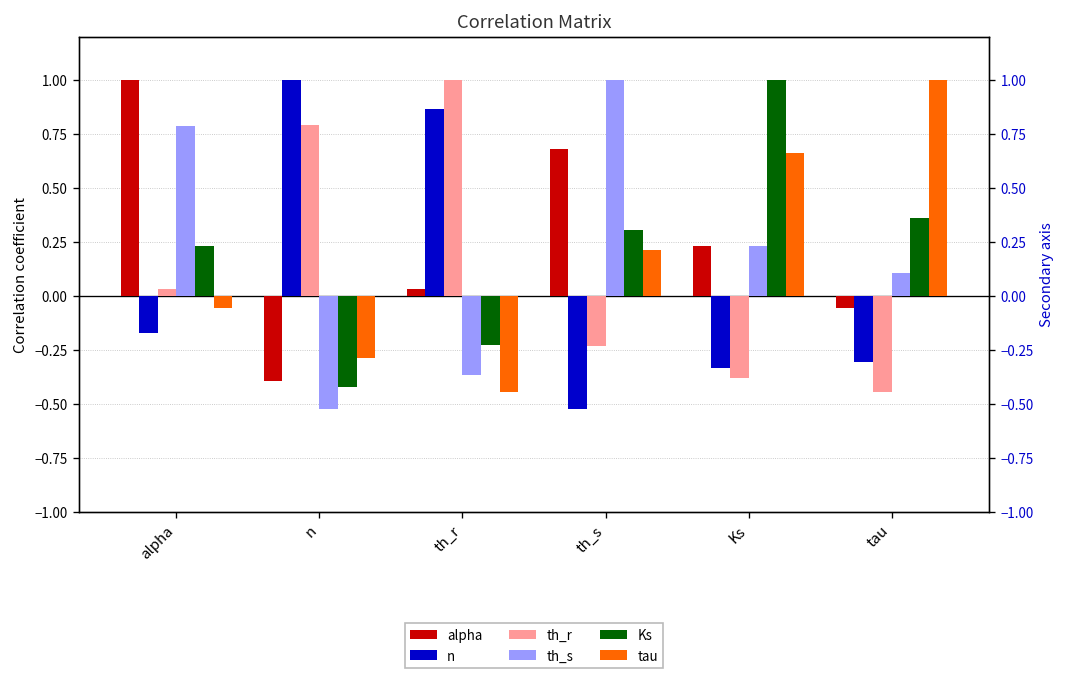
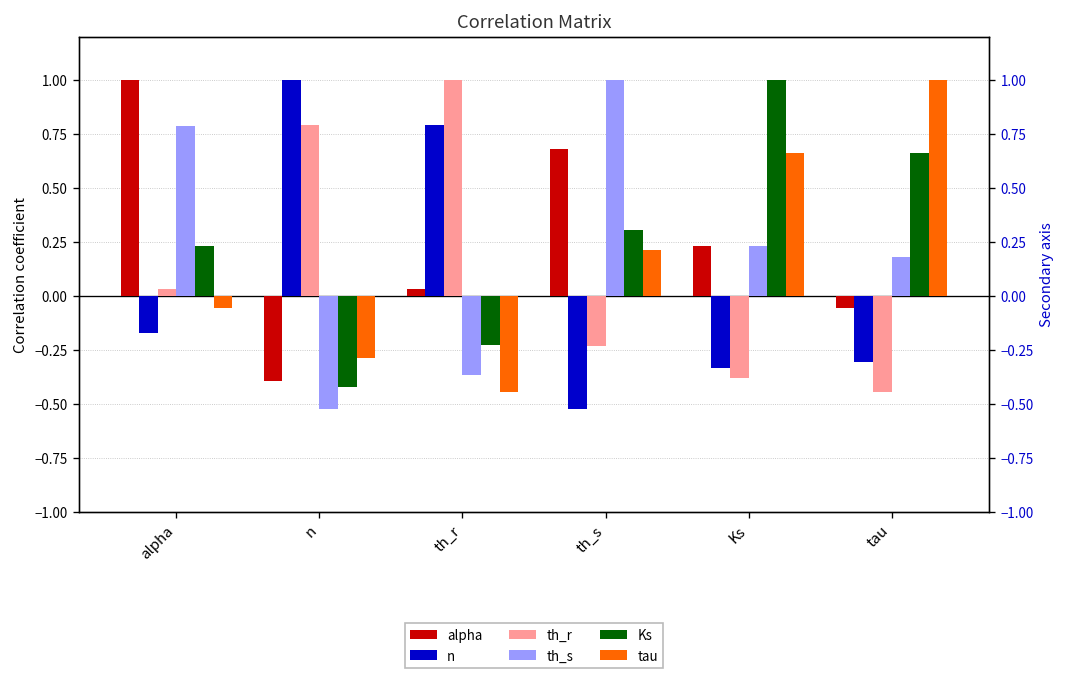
  {
    "alpha": {
      "alpha": 1.00,
      "n": -0.39,
      "th_r": 0.03,
      "th_s": 0.68,
      "Ks": 0.23,
      "tau": -0.06
    },
    "n": {
      "alpha": -0.17,
      "n": 1.00,
-     "th_r": 0.87,
+     "th_r": 0.79,
      "th_s": -0.53,
      "Ks": -0.34,
      "tau": -0.31
    },
    "th_r": {
      "alpha": 0.03,
      "n": 0.79,
      "th_r": 1.00,
      "th_s": -0.23,
      "Ks": -0.38,
      "tau": -0.44
    },
    "th_s": {
      "alpha": 0.79,
      "n": -0.53,
      "th_r": -0.37,
      "th_s": 1.00,
      "Ks": 0.23,
-     "tau": 0.10
+     "tau": 0.18
    },
    "Ks": {
      "alpha": 0.23,
      "n": -0.42,
      "th_r": -0.23,
      "th_s": 0.30,
      "Ks": 1.00,
-     "tau": 0.36
+     "tau": 0.66
    },
    "tau": {
      "alpha": -0.06,
      "n": -0.29,
      "th_r": -0.44,
      "th_s": 0.21,
      "Ks": 0.66,
      "tau": 1.00
    }
  }
